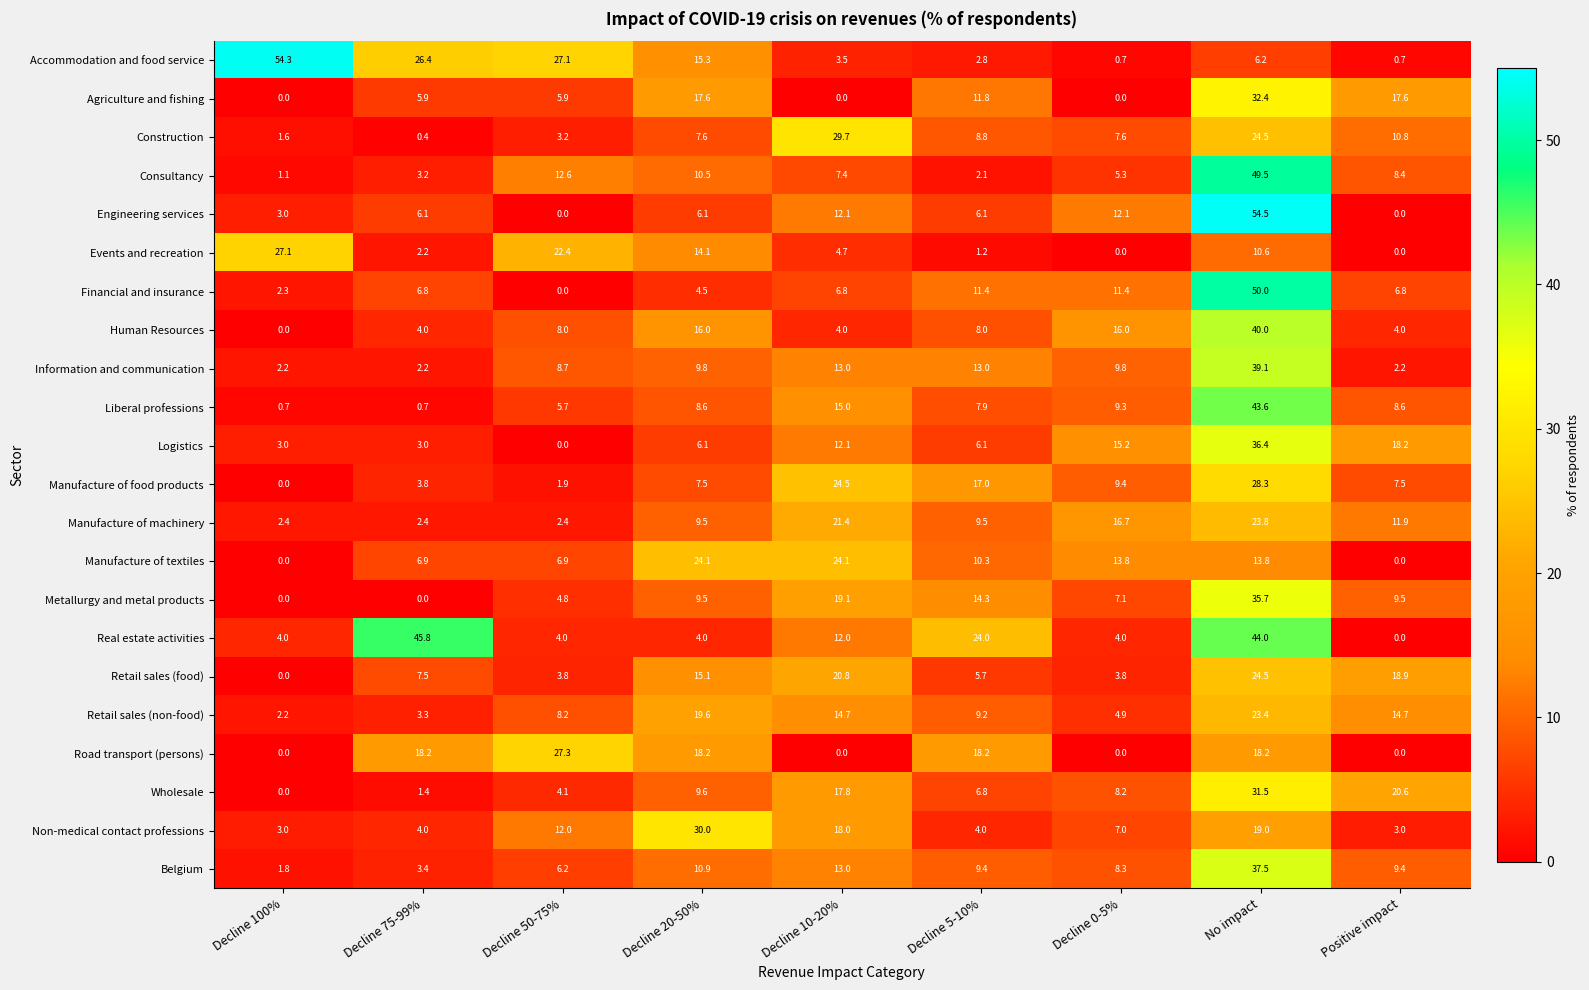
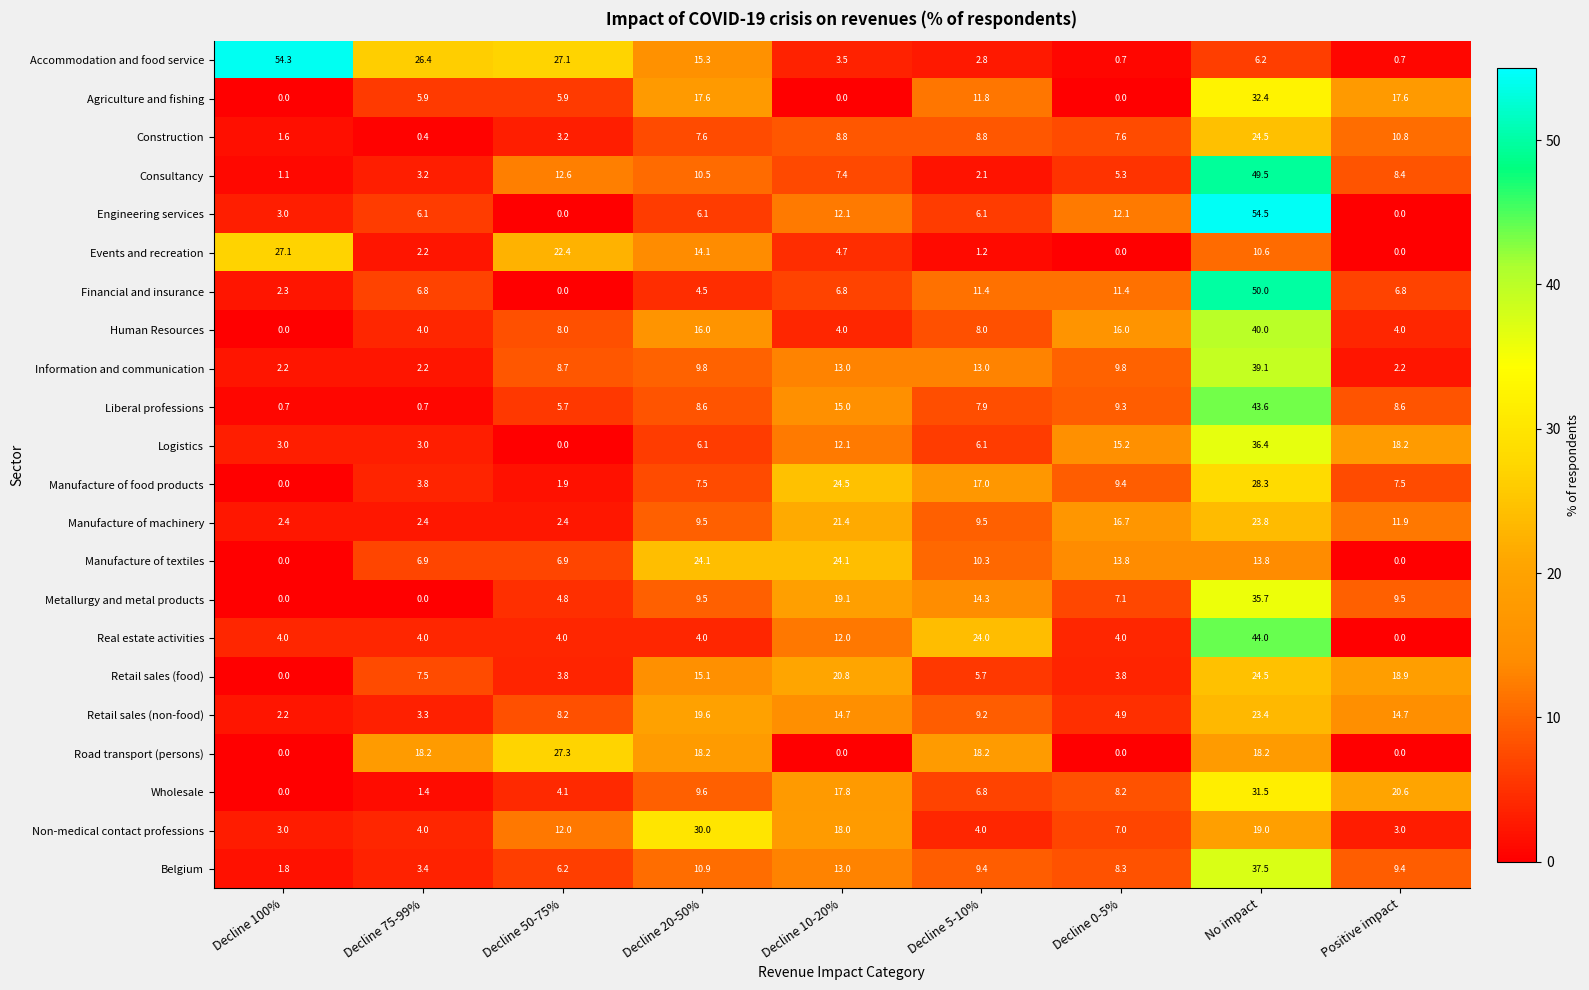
  {
    "Accommodation and food service": {
      "Decline 100%": 54.3,
      "Decline 75-99%": 26.4,
      "Decline 50-75%": 27.1,
      "Decline 20-50%": 15.3,
      "Decline 10-20%": 3.5,
      "Decline 5-10%": 2.8,
      "Decline 0-5%": 0.7,
      "No impact": 6.2,
      "Positive impact": 0.7
    },
    "Agriculture and fishing": {
      "Decline 100%": 0.0,
      "Decline 75-99%": 5.9,
      "Decline 50-75%": 5.9,
      "Decline 20-50%": 17.6,
      "Decline 10-20%": 0.0,
      "Decline 5-10%": 11.8,
      "Decline 0-5%": 0.0,
      "No impact": 32.4,
      "Positive impact": 17.6
    },
    "Construction": {
      "Decline 100%": 1.6,
      "Decline 75-99%": 0.4,
      "Decline 50-75%": 3.2,
      "Decline 20-50%": 7.6,
-     "Decline 10-20%": 29.7,
+     "Decline 10-20%": 8.8,
      "Decline 5-10%": 8.8,
      "Decline 0-5%": 7.6,
      "No impact": 24.5,
      "Positive impact": 10.8
    },
    "Consultancy": {
      "Decline 100%": 1.1,
      "Decline 75-99%": 3.2,
      "Decline 50-75%": 12.6,
      "Decline 20-50%": 10.5,
      "Decline 10-20%": 7.4,
      "Decline 5-10%": 2.1,
      "Decline 0-5%": 5.3,
      "No impact": 49.5,
      "Positive impact": 8.4
    },
    "Engineering services": {
      "Decline 100%": 3.0,
      "Decline 75-99%": 6.1,
      "Decline 50-75%": 0.0,
      "Decline 20-50%": 6.1,
      "Decline 10-20%": 12.1,
      "Decline 5-10%": 6.1,
      "Decline 0-5%": 12.1,
      "No impact": 54.5,
      "Positive impact": 0.0
    },
    "Events and recreation": {
      "Decline 100%": 27.1,
      "Decline 75-99%": 2.2,
      "Decline 50-75%": 22.4,
      "Decline 20-50%": 14.1,
      "Decline 10-20%": 4.7,
      "Decline 5-10%": 1.2,
      "Decline 0-5%": 0.0,
      "No impact": 10.6,
      "Positive impact": 0.0
    },
    "Financial and insurance": {
      "Decline 100%": 2.3,
      "Decline 75-99%": 6.8,
      "Decline 50-75%": 0.0,
      "Decline 20-50%": 4.5,
      "Decline 10-20%": 6.8,
      "Decline 5-10%": 11.4,
      "Decline 0-5%": 11.4,
      "No impact": 50.0,
      "Positive impact": 6.8
    },
    "Human Resources": {
      "Decline 100%": 0.0,
      "Decline 75-99%": 4.0,
      "Decline 50-75%": 8.0,
      "Decline 20-50%": 16.0,
      "Decline 10-20%": 4.0,
      "Decline 5-10%": 8.0,
      "Decline 0-5%": 16.0,
      "No impact": 40.0,
      "Positive impact": 4.0
    },
    "Information and communication": {
      "Decline 100%": 2.2,
      "Decline 75-99%": 2.2,
      "Decline 50-75%": 8.7,
      "Decline 20-50%": 9.8,
      "Decline 10-20%": 13.0,
      "Decline 5-10%": 13.0,
      "Decline 0-5%": 9.8,
      "No impact": 39.1,
      "Positive impact": 2.2
    },
    "Liberal professions": {
      "Decline 100%": 0.7,
      "Decline 75-99%": 0.7,
      "Decline 50-75%": 5.7,
      "Decline 20-50%": 8.6,
      "Decline 10-20%": 15.0,
      "Decline 5-10%": 7.9,
      "Decline 0-5%": 9.3,
      "No impact": 43.6,
      "Positive impact": 8.6
    },
    "Logistics": {
      "Decline 100%": 3.0,
      "Decline 75-99%": 3.0,
      "Decline 50-75%": 0.0,
      "Decline 20-50%": 6.1,
      "Decline 10-20%": 12.1,
      "Decline 5-10%": 6.1,
      "Decline 0-5%": 15.2,
      "No impact": 36.4,
      "Positive impact": 18.2
    },
    "Manufacture of food products": {
      "Decline 100%": 0.0,
      "Decline 75-99%": 3.8,
      "Decline 50-75%": 1.9,
      "Decline 20-50%": 7.5,
      "Decline 10-20%": 24.5,
      "Decline 5-10%": 17.0,
      "Decline 0-5%": 9.4,
      "No impact": 28.3,
      "Positive impact": 7.5
    },
    "Manufacture of machinery": {
      "Decline 100%": 2.4,
      "Decline 75-99%": 2.4,
      "Decline 50-75%": 2.4,
      "Decline 20-50%": 9.5,
      "Decline 10-20%": 21.4,
      "Decline 5-10%": 9.5,
      "Decline 0-5%": 16.7,
      "No impact": 23.8,
      "Positive impact": 11.9
    },
    "Manufacture of textiles": {
      "Decline 100%": 0.0,
      "Decline 75-99%": 6.9,
      "Decline 50-75%": 6.9,
      "Decline 20-50%": 24.1,
      "Decline 10-20%": 24.1,
      "Decline 5-10%": 10.3,
      "Decline 0-5%": 13.8,
      "No impact": 13.8,
      "Positive impact": 0.0
    },
    "Metallurgy and metal products": {
      "Decline 100%": 0.0,
      "Decline 75-99%": 0.0,
      "Decline 50-75%": 4.8,
      "Decline 20-50%": 9.5,
      "Decline 10-20%": 19.1,
      "Decline 5-10%": 14.3,
      "Decline 0-5%": 7.1,
      "No impact": 35.7,
      "Positive impact": 9.5
    },
    "Real estate activities": {
      "Decline 100%": 4.0,
-     "Decline 75-99%": 45.8,
+     "Decline 75-99%": 4.0,
      "Decline 50-75%": 4.0,
      "Decline 20-50%": 4.0,
      "Decline 10-20%": 12.0,
      "Decline 5-10%": 24.0,
      "Decline 0-5%": 4.0,
      "No impact": 44.0,
      "Positive impact": 0.0
    },
    "Retail sales (food)": {
      "Decline 100%": 0.0,
      "Decline 75-99%": 7.5,
      "Decline 50-75%": 3.8,
      "Decline 20-50%": 15.1,
      "Decline 10-20%": 20.8,
      "Decline 5-10%": 5.7,
      "Decline 0-5%": 3.8,
      "No impact": 24.5,
      "Positive impact": 18.9
    },
    "Retail sales (non-food)": {
      "Decline 100%": 2.2,
      "Decline 75-99%": 3.3,
      "Decline 50-75%": 8.2,
      "Decline 20-50%": 19.6,
      "Decline 10-20%": 14.7,
      "Decline 5-10%": 9.2,
      "Decline 0-5%": 4.9,
      "No impact": 23.4,
      "Positive impact": 14.7
    },
    "Road transport (persons)": {
      "Decline 100%": 0.0,
      "Decline 75-99%": 18.2,
      "Decline 50-75%": 27.3,
      "Decline 20-50%": 18.2,
      "Decline 10-20%": 0.0,
      "Decline 5-10%": 18.2,
      "Decline 0-5%": 0.0,
      "No impact": 18.2,
      "Positive impact": 0.0
    },
    "Wholesale": {
      "Decline 100%": 0.0,
      "Decline 75-99%": 1.4,
      "Decline 50-75%": 4.1,
      "Decline 20-50%": 9.6,
      "Decline 10-20%": 17.8,
      "Decline 5-10%": 6.8,
      "Decline 0-5%": 8.2,
      "No impact": 31.5,
      "Positive impact": 20.6
    },
    "Non-medical contact professions": {
      "Decline 100%": 3.0,
      "Decline 75-99%": 4.0,
      "Decline 50-75%": 12.0,
      "Decline 20-50%": 30.0,
      "Decline 10-20%": 18.0,
      "Decline 5-10%": 4.0,
      "Decline 0-5%": 7.0,
      "No impact": 19.0,
      "Positive impact": 3.0
    },
    "Belgium": {
      "Decline 100%": 1.8,
      "Decline 75-99%": 3.4,
      "Decline 50-75%": 6.2,
      "Decline 20-50%": 10.9,
      "Decline 10-20%": 13.0,
      "Decline 5-10%": 9.4,
      "Decline 0-5%": 8.3,
      "No impact": 37.5,
      "Positive impact": 9.4
    }
  }
